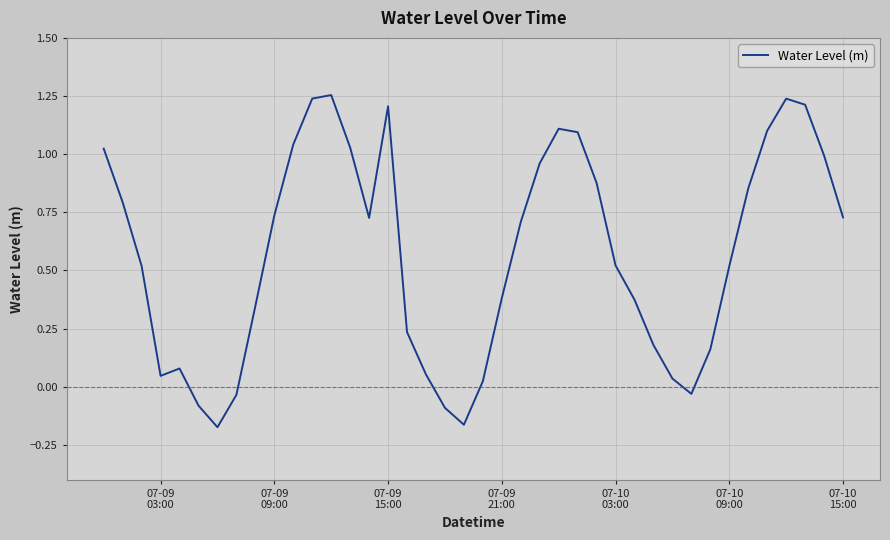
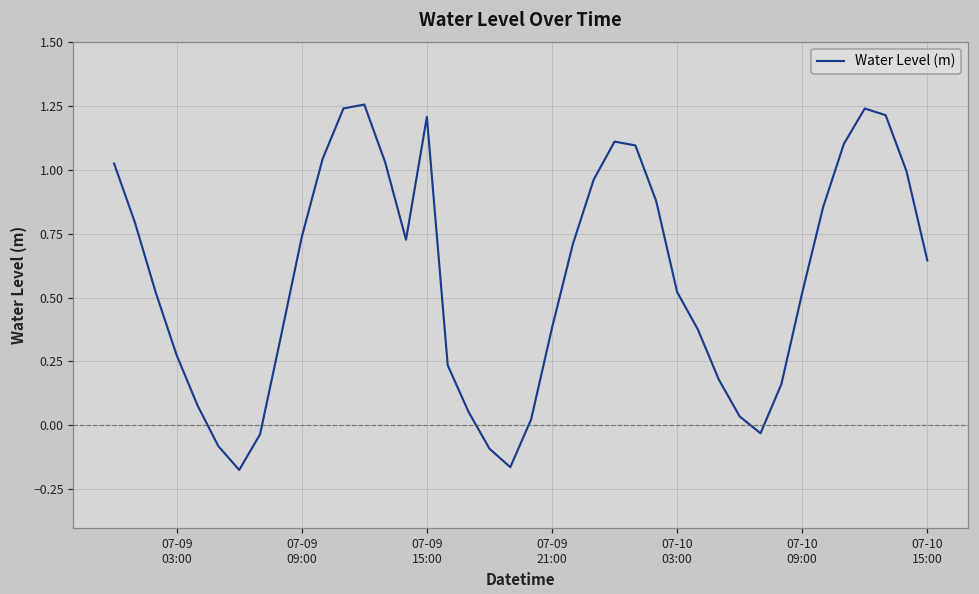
  {
-   "07-09 03:00": 0.05,
+   "07-09 03:00": 0.27,
    "07-09 09:00": 0.74,
    "07-09 15:00": 1.21,
    "07-09 21:00": 0.38,
    "07-10 03:00": 0.52,
    "07-10 09:00": 0.52,
-   "07-10 15:00": 0.73
+   "07-10 15:00": 0.64
  }
